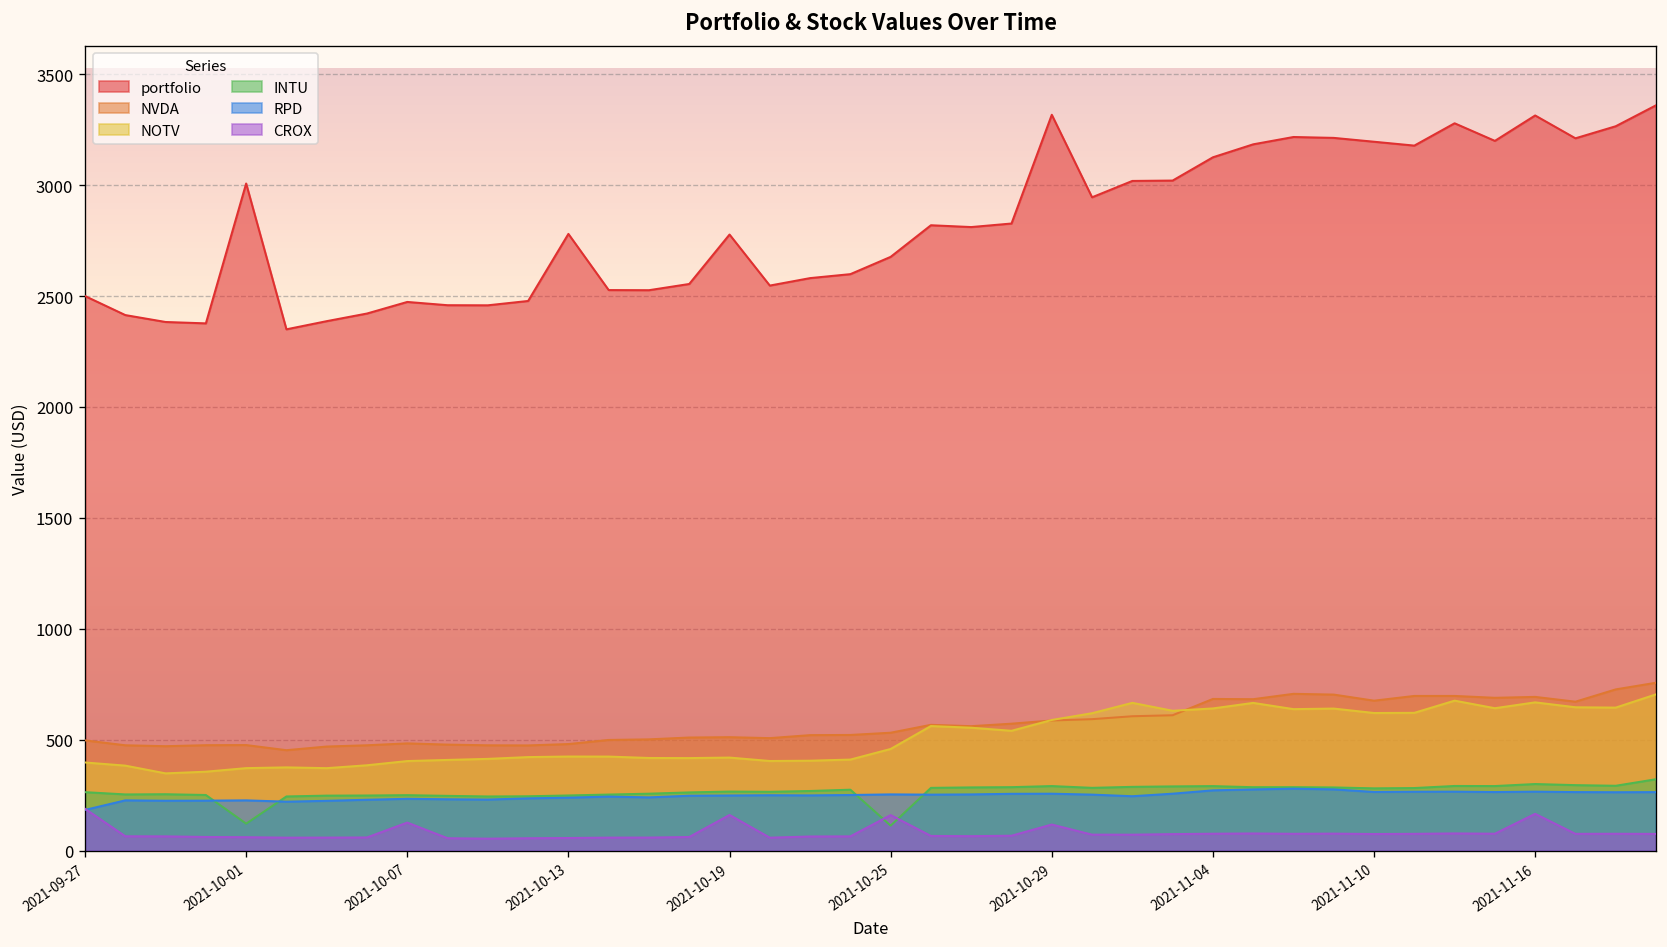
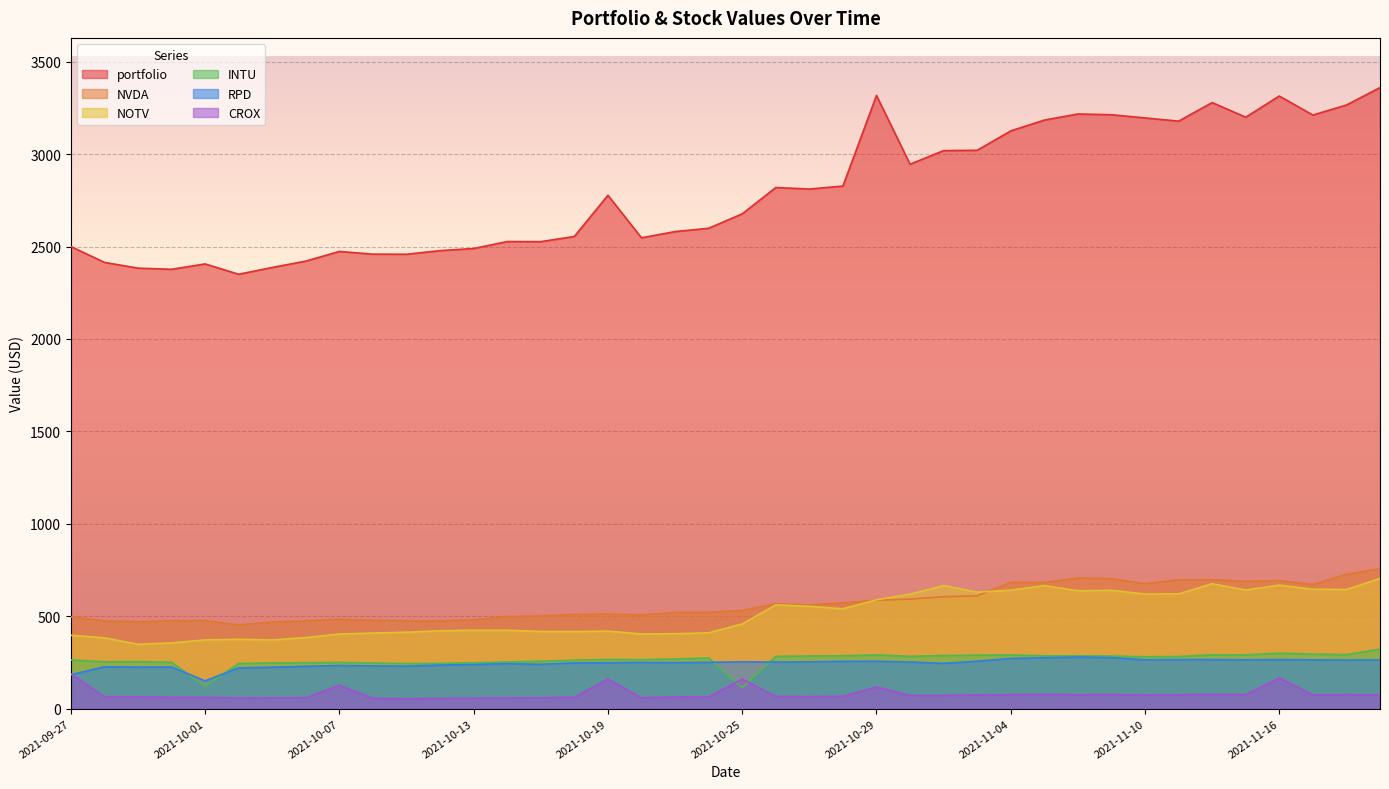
  {
    "portfolio": {
      "2021-09-27": 2500,
-     "2021-10-01": 3010,
+     "2021-10-01": 2410,
      "2021-10-07": 2470,
-     "2021-10-13": 2780,
+     "2021-10-13": 2490,
      "2021-10-19": 2780,
      "2021-10-25": 2680,
      "2021-10-29": 3320,
      "2021-11-04": 3130,
      "2021-11-10": 3200,
      "2021-11-16": 3310
    },
    "INTU": {
      "2021-09-27": 260,
      "2021-10-01": 120,
      "2021-10-07": 250,
      "2021-10-19": 270,
      "2021-10-25": 110,
      "2021-10-29": 290,
      "2021-11-04": 290,
      "2021-11-10": 280,
      "2021-11-16": 300
    },
    "RPD": {
-     "2021-10-01": 230,
+     "2021-10-01": 150,
      "2021-10-07": 230,
      "2021-10-19": 250,
      "2021-10-25": 250,
      "2021-10-29": 260,
      "2021-11-04": 270,
      "2021-11-10": 260,
      "2021-11-16": 270
    },
    "CROX": {
      "2021-10-01": 60,
      "2021-10-07": 130,
      "2021-10-13": 60,
      "2021-10-19": 160,
      "2021-10-25": 160,
      "2021-10-29": 120,
      "2021-11-04": 80,
      "2021-11-10": 70,
      "2021-11-16": 170
    }
  }
